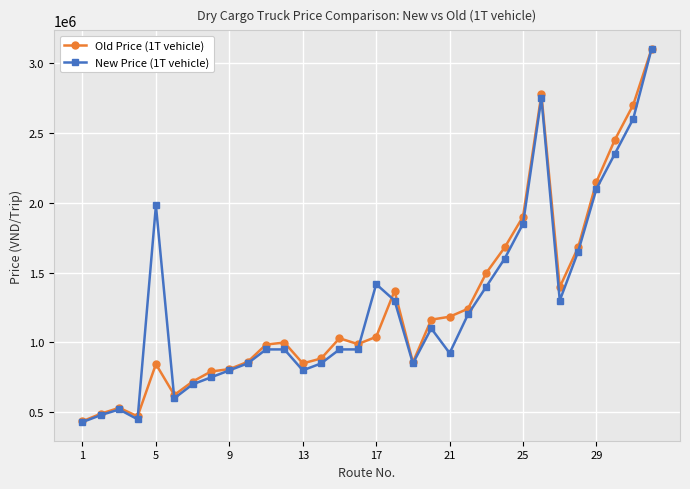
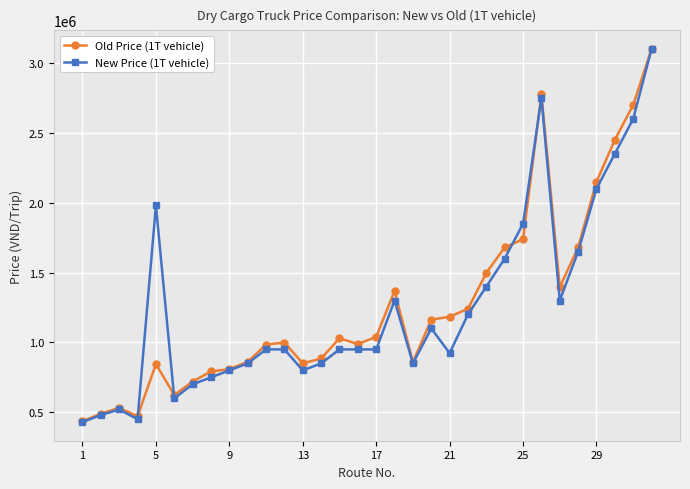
  {
    "Old Price (1T vehicle)": {
      "5": 840000,
      "13": 850000,
      "17": 1040000,
      "21": 1180000,
-     "25": 1900000,
+     "25": 1740000,
      "29": 2150000
    },
    "New Price (1T vehicle)": {
      "5": 1980000,
      "13": 800000,
-     "17": 1420000,
+     "17": 950000,
      "21": 920000,
      "25": 1850000,
      "29": 2100000
    }
  }
